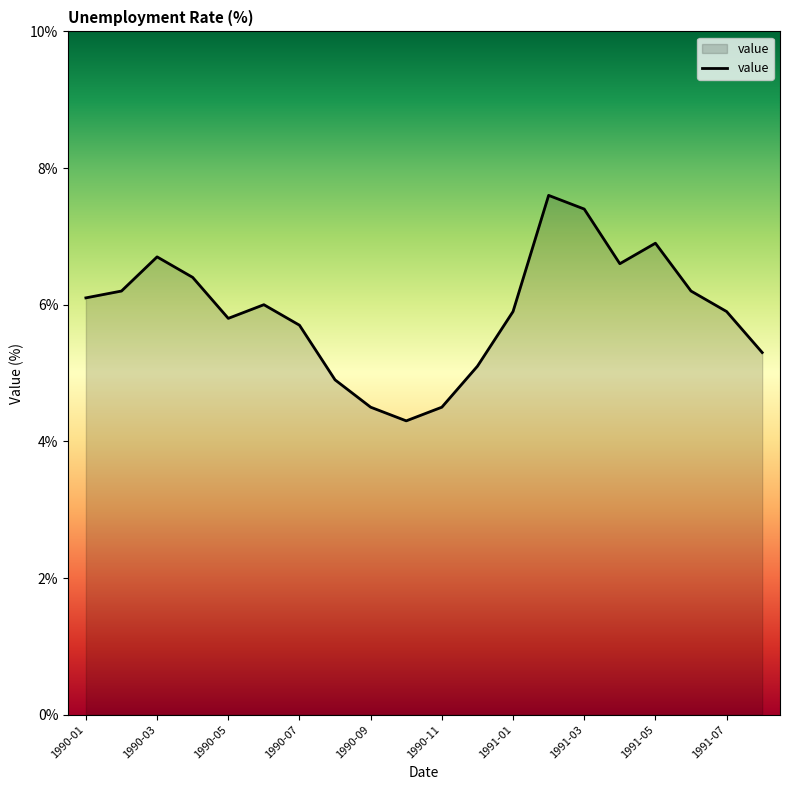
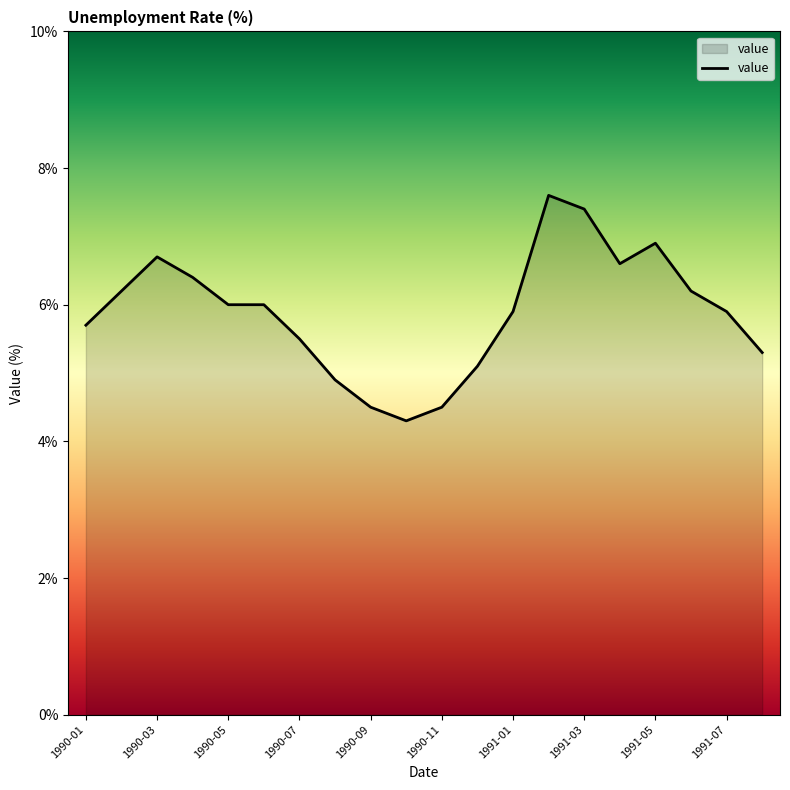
  {
-   "1990-01": "6.1%",
+   "1990-01": "5.7%",
    "1990-03": "6.7%",
-   "1990-05": "5.8%",
-   "1990-07": "5.7%",
+   "1990-05": "6.0%",
+   "1990-07": "5.5%",
    "1990-09": "4.5%",
    "1990-11": "4.5%",
    "1991-01": "5.9%",
    "1991-03": "7.4%",
    "1991-05": "6.9%",
    "1991-07": "5.9%"
  }
